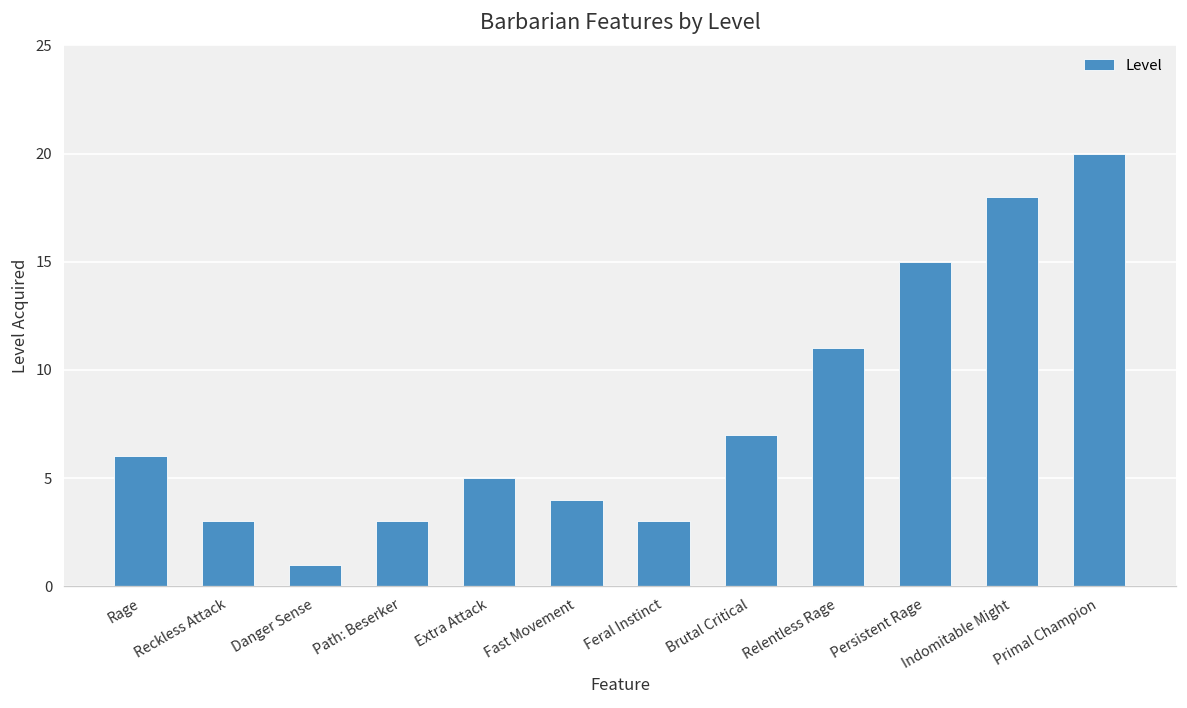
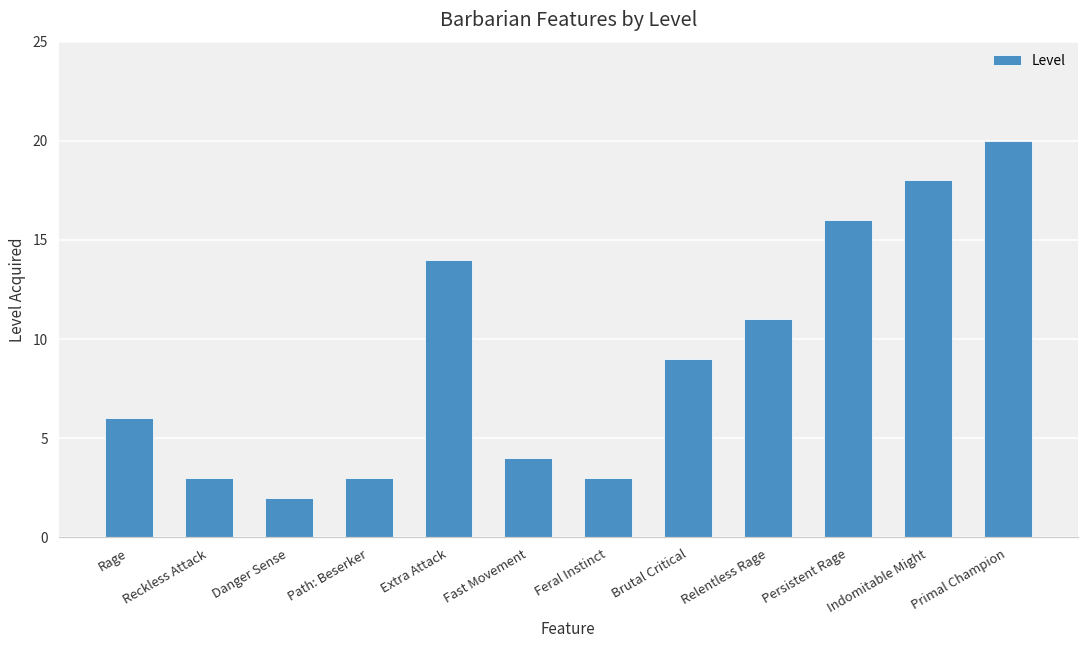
  {
    "Rage": 6,
    "Reckless Attack": 3,
-   "Danger Sense": 1,
+   "Danger Sense": 2,
    "Path: Beserker": 3,
-   "Extra Attack": 5,
+   "Extra Attack": 14,
    "Fast Movement": 4,
    "Feral Instinct": 3,
-   "Brutal Critical": 7,
+   "Brutal Critical": 9,
    "Relentless Rage": 11,
-   "Persistent Rage": 15,
+   "Persistent Rage": 16,
    "Indomitable Might": 18,
    "Primal Champion": 20
  }
